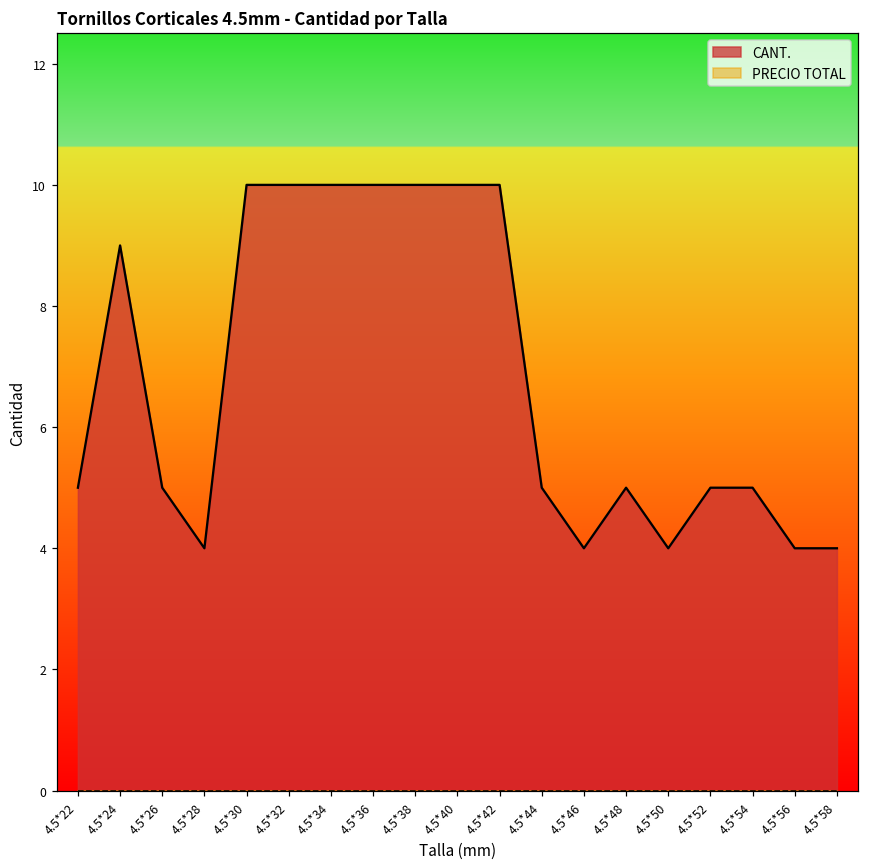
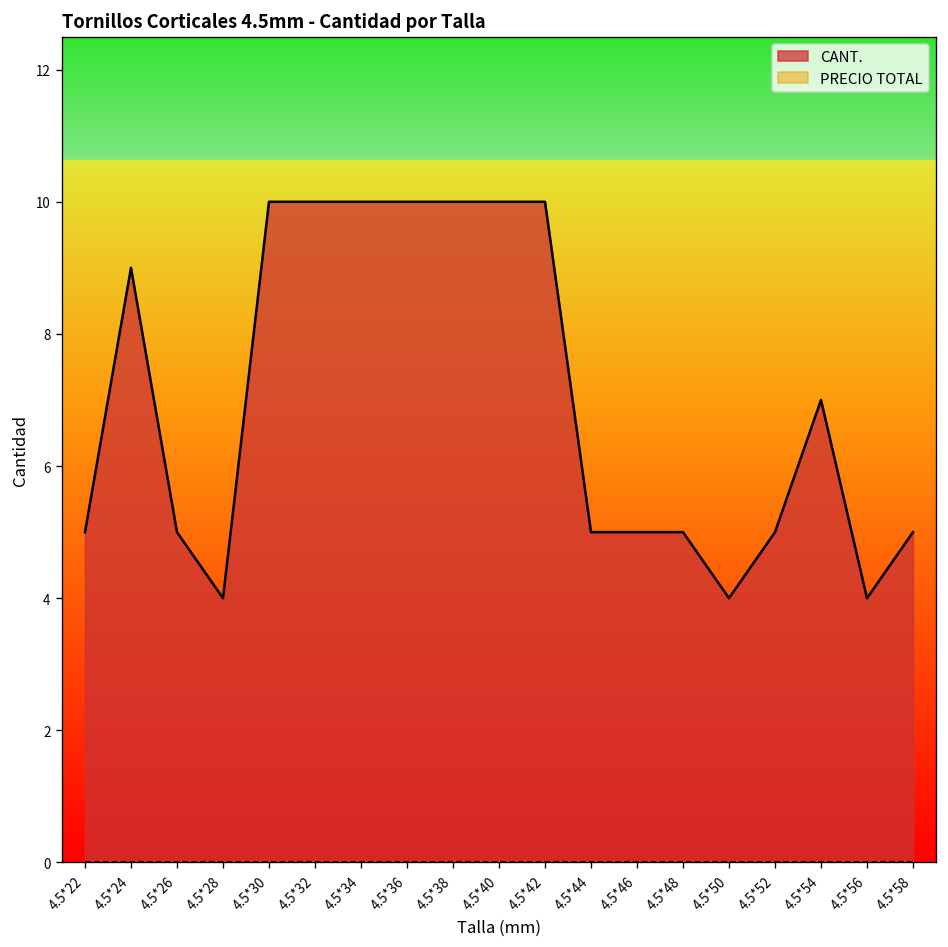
  {
    "CANT.": {
      "4.5*22": 5,
      "4.5*24": 9,
      "4.5*26": 5,
      "4.5*28": 4,
      "4.5*30": 10,
      "4.5*32": 10,
      "4.5*34": 10,
      "4.5*36": 10,
      "4.5*38": 10,
      "4.5*40": 10,
      "4.5*42": 10,
      "4.5*44": 5,
-     "4.5*46": 4,
+     "4.5*46": 5,
      "4.5*48": 5,
      "4.5*50": 4,
      "4.5*52": 5,
-     "4.5*54": 5,
+     "4.5*54": 7,
      "4.5*56": 4,
-     "4.5*58": 4
+     "4.5*58": 5
    },
    "PRECIO TOTAL": {
      "4.5*22": 0,
      "4.5*24": 0,
      "4.5*26": 0,
      "4.5*28": 0,
      "4.5*30": 0,
      "4.5*32": 0,
      "4.5*34": 0,
      "4.5*36": 0,
      "4.5*38": 0,
      "4.5*40": 0,
      "4.5*42": 0,
      "4.5*44": 0,
      "4.5*46": 0,
      "4.5*48": 0,
      "4.5*50": 0,
      "4.5*52": 0,
      "4.5*54": 0,
      "4.5*56": 0,
      "4.5*58": 0
    }
  }
